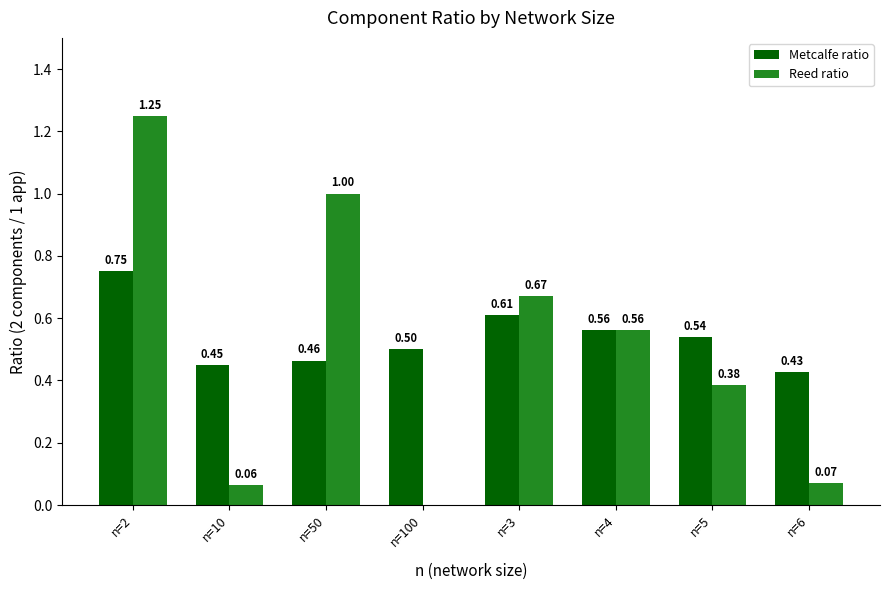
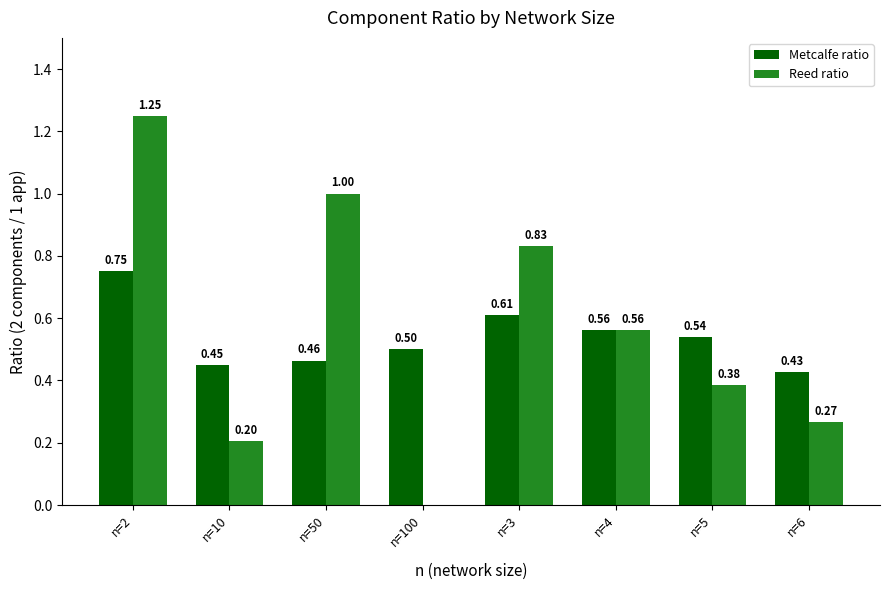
  {
    "Metcalfe ratio": {
      "n=2": 0.75,
      "n=10": 0.45,
      "n=50": 0.46,
      "n=100": 0.50,
      "n=3": 0.61,
      "n=4": 0.56,
      "n=5": 0.54,
      "n=6": 0.43
    },
    "Reed ratio": {
      "n=2": 1.25,
-     "n=10": 0.06,
+     "n=10": 0.20,
      "n=50": 1.00,
-     "n=3": 0.67,
+     "n=3": 0.83,
      "n=4": 0.56,
      "n=5": 0.38,
-     "n=6": 0.07
+     "n=6": 0.27
    }
  }
